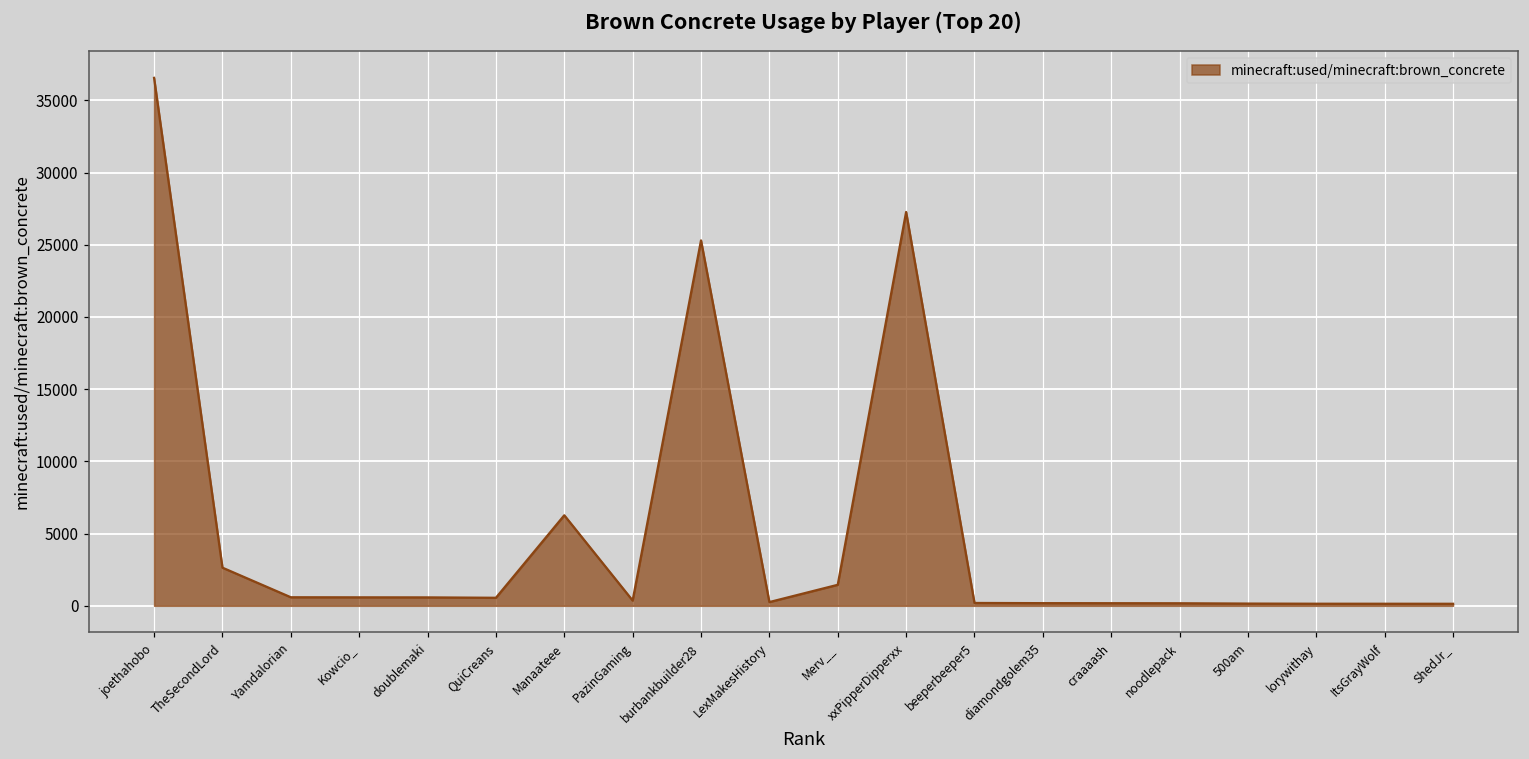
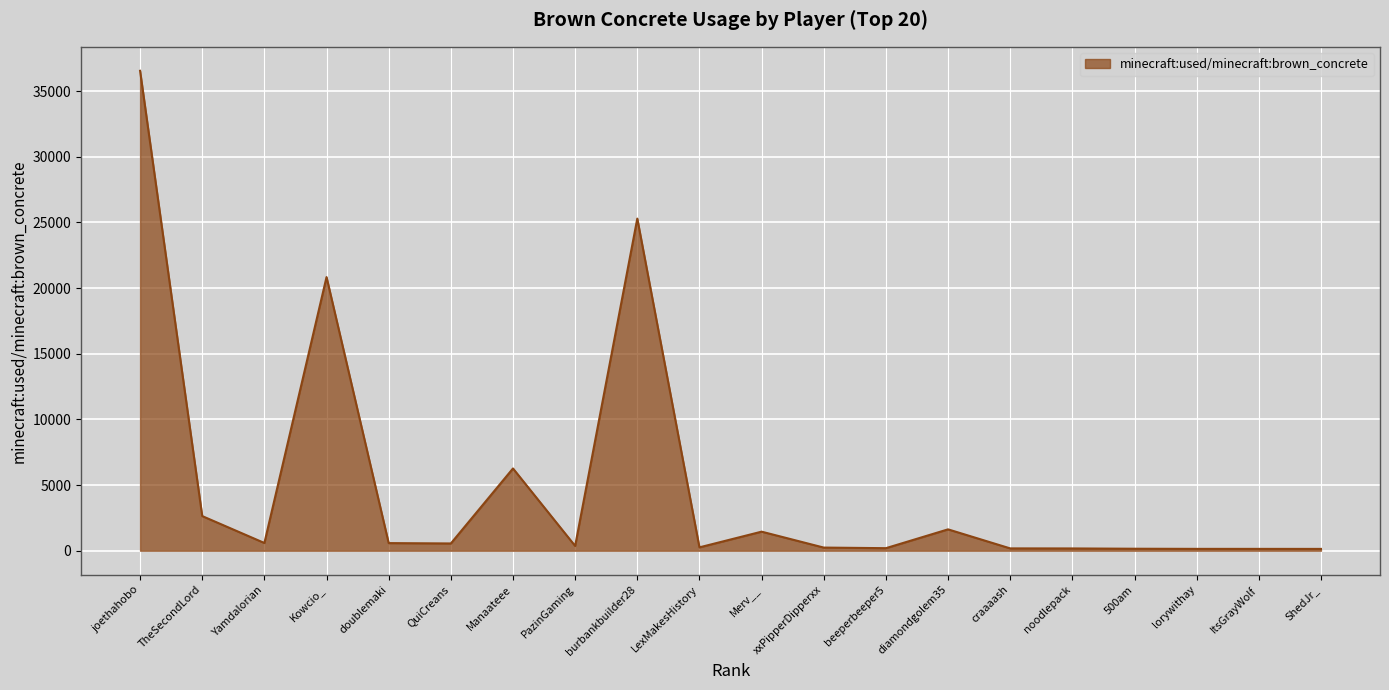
  {
    "joethahobo": 36600,
    "TheSecondLord": 2600,
    "Yamdalorian": 600,
-   "Kowcio_": 600,
+   "Kowcio_": 20800,
    "doublemaki": 600,
    "QuiCreans": 600,
    "Manaateee": 6300,
    "PazinGaming": 400,
    "burbankbuilder28": 25300,
    "LexMakesHistory": 300,
    "Merv__": 1500,
-   "xxPipperDipperxx": 27300,
+   "xxPipperDipperxx": 200,
    "beeperbeeper5": 200,
-   "diamondgolem35": 200,
+   "diamondgolem35": 1600,
    "craaaash": 200,
    "noodlepack": 200,
    "500am": 200,
    "lorywithay": 100,
    "ItsGrayWolf": 100,
    "ShedJr_": 100
  }
